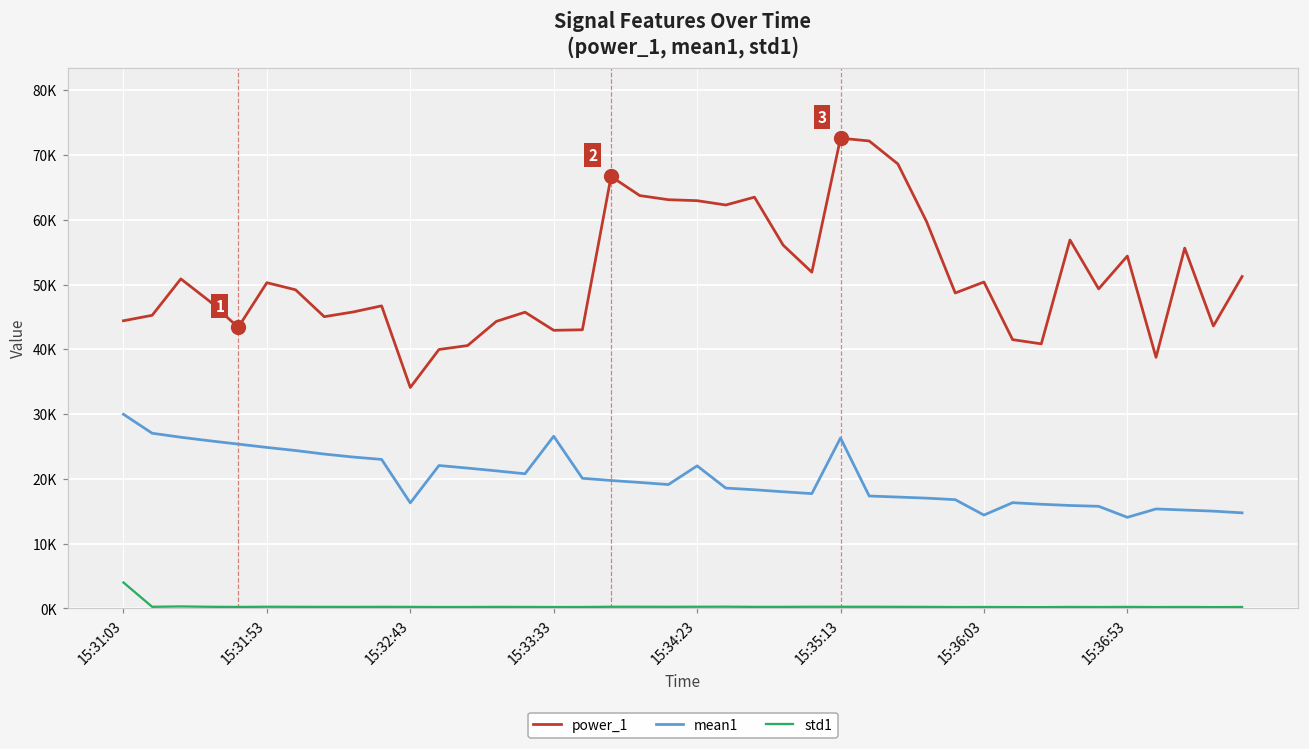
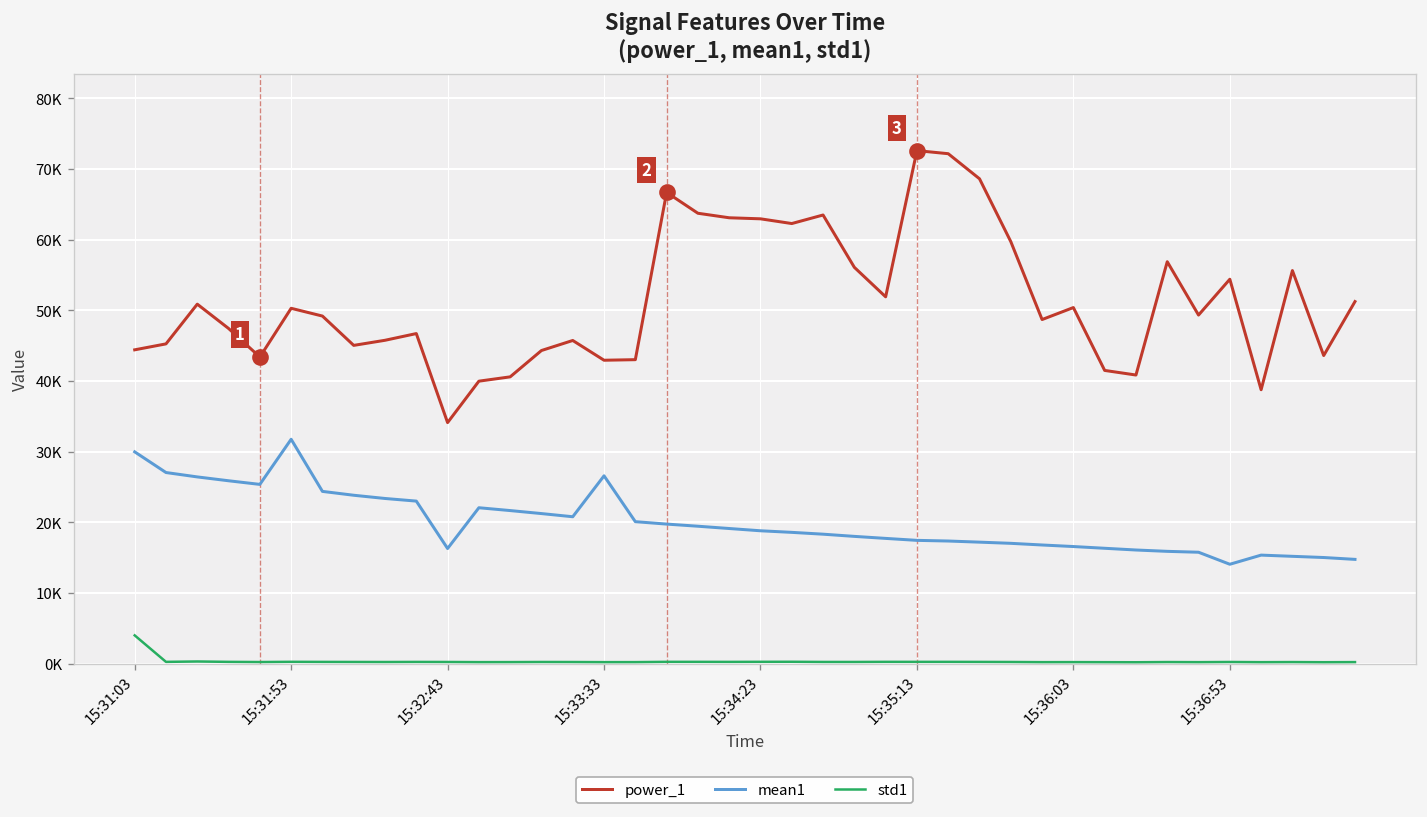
  {
    "mean1": {
      "15:31:03": 30000,
-     "15:31:53": 25000,
+     "15:31:53": 32000,
      "15:32:43": 16000,
      "15:33:33": 27000,
-     "15:34:23": 22000,
-     "15:35:13": 26000,
-     "15:36:03": 14000,
+     "15:34:23": 19000,
+     "15:35:13": 17000,
+     "15:36:03": 17000,
      "15:36:53": 14000
    },
    "std1": {
      "15:31:03": 4000,
      "15:31:53": 0,
      "15:32:43": 0,
      "15:33:33": 0,
      "15:34:23": 0,
      "15:35:13": 0,
      "15:36:03": 0,
      "15:36:53": 0
    }
  }
